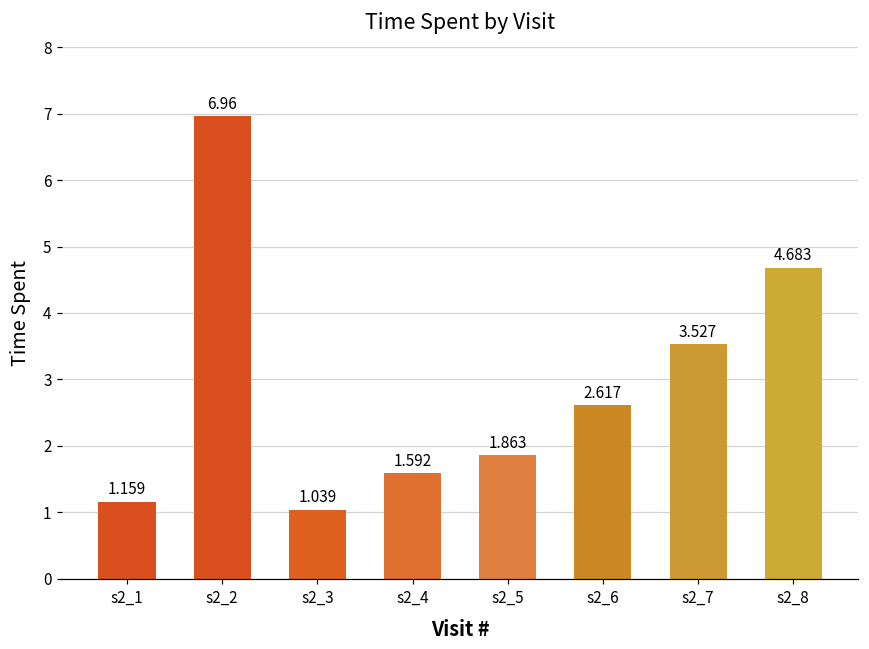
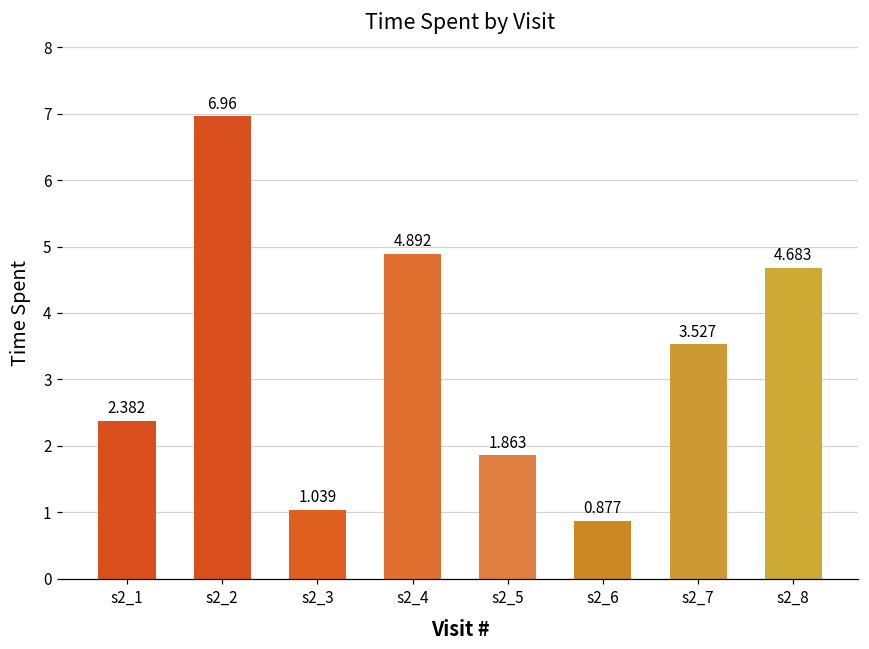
  {
-   "s2_1": 1.159,
+   "s2_1": 2.382,
    "s2_2": 6.96,
    "s2_3": 1.039,
-   "s2_4": 1.592,
+   "s2_4": 4.892,
    "s2_5": 1.863,
-   "s2_6": 2.617,
+   "s2_6": 0.877,
    "s2_7": 3.527,
    "s2_8": 4.683
  }
